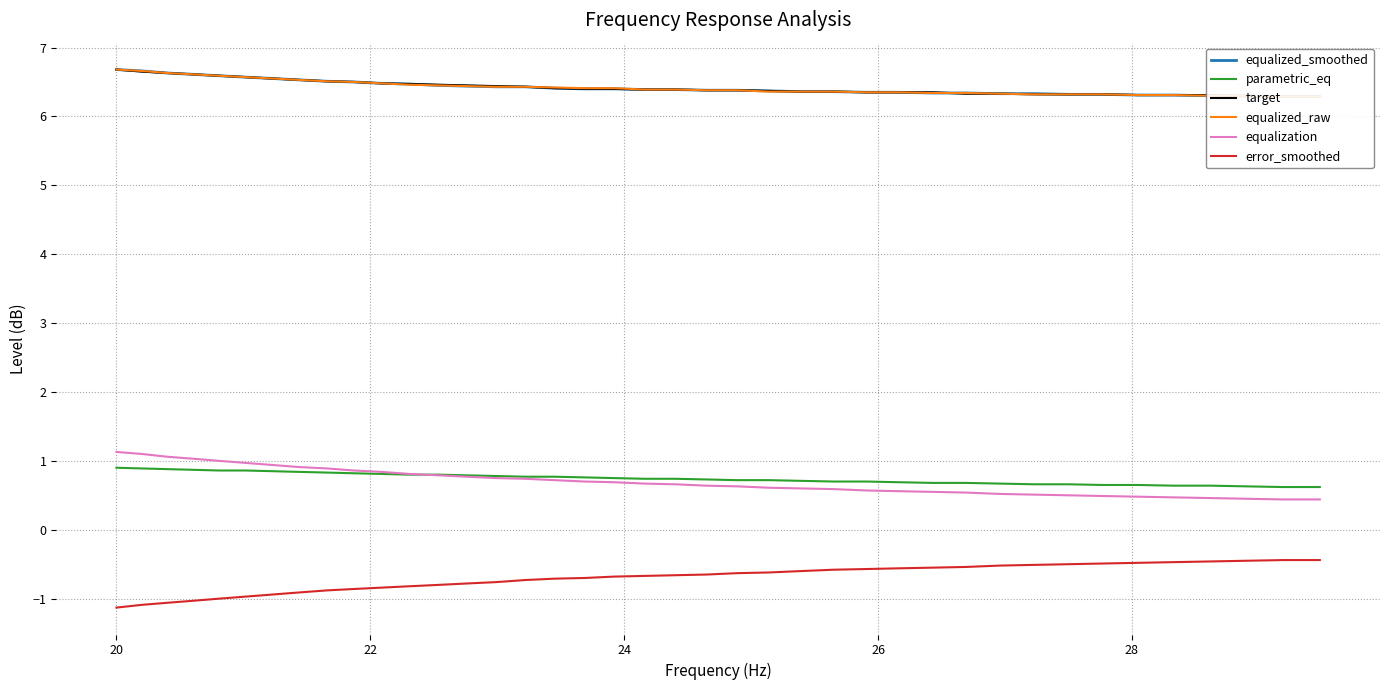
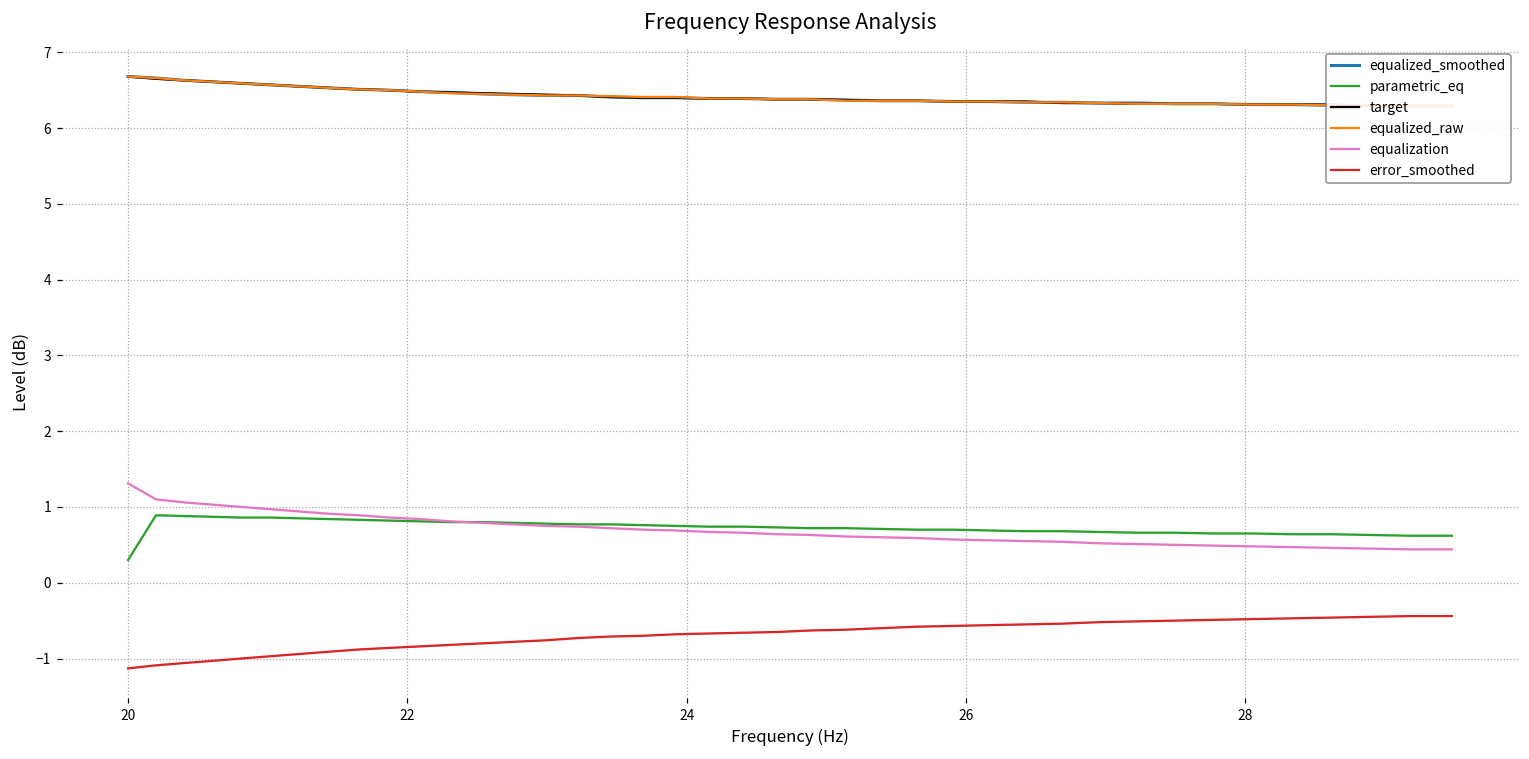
  {
    "parametric_eq": {
-     "20": 0.9
+     "20": 0.3
    },
    "equalization": {
-     "20": 1.1
+     "20": 1.3
    },
    "error_smoothed": {
      "20": -1.1
    }
  }
